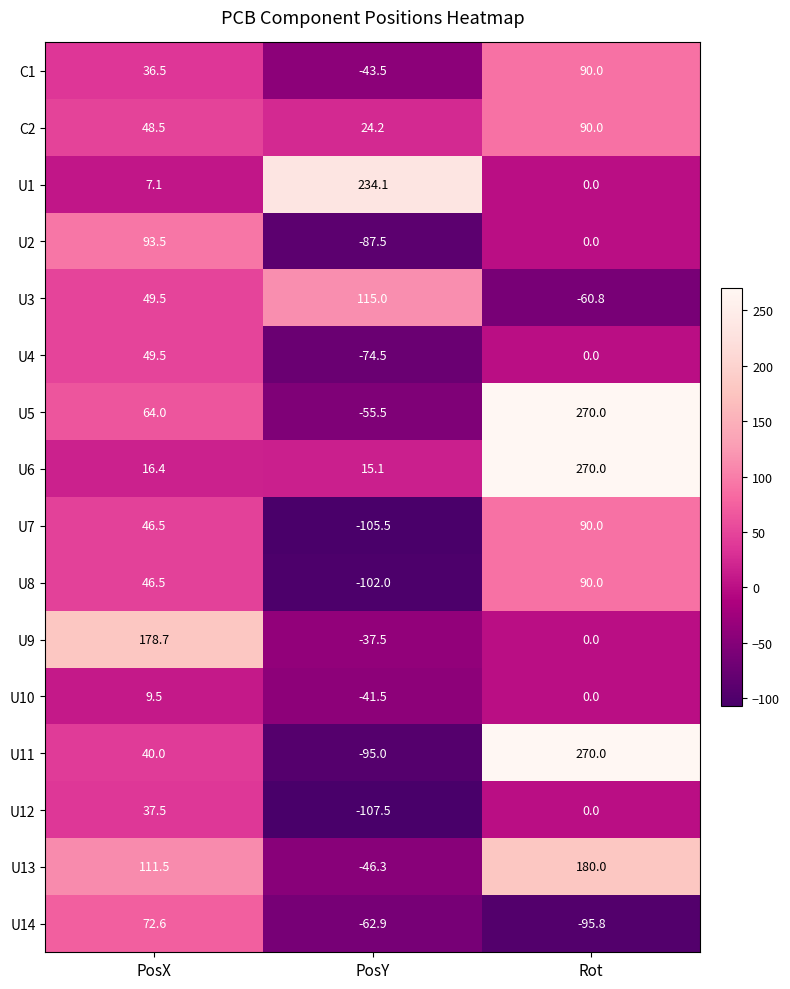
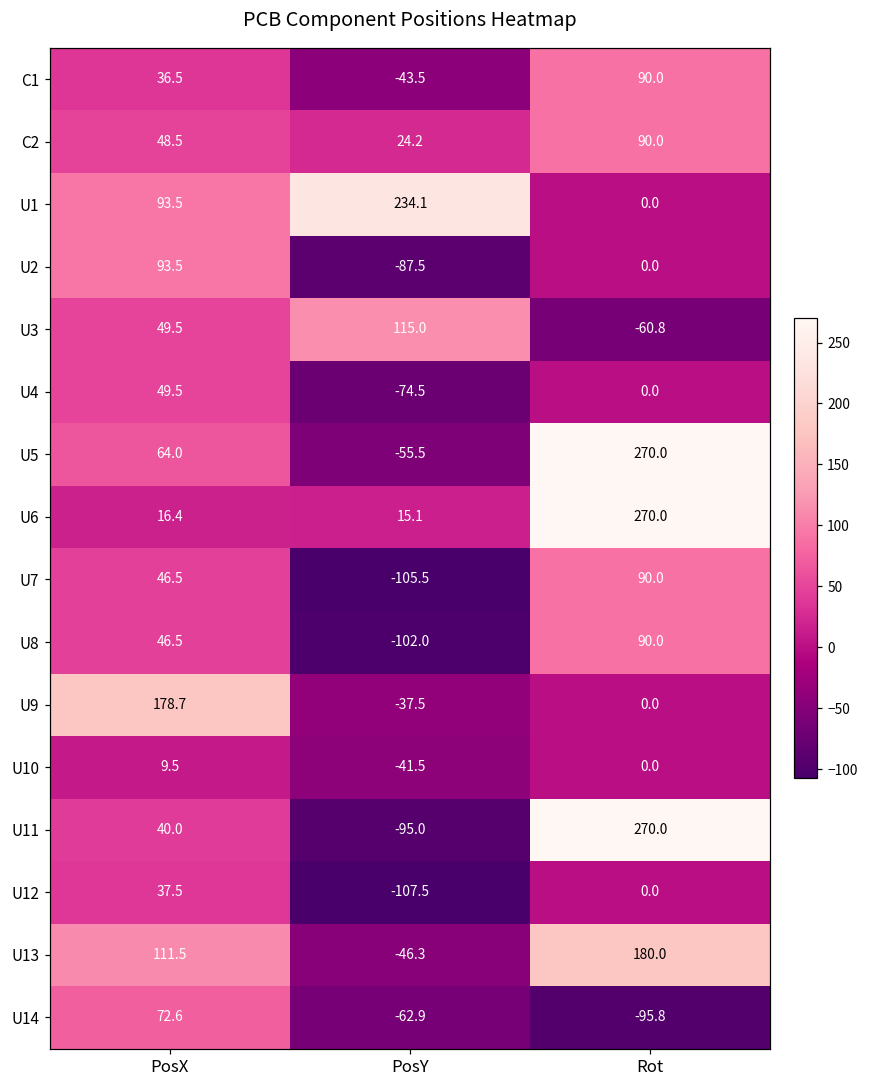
  {
    "C1": {
      "PosX": 36.5,
      "PosY": -43.5,
      "Rot": 90.0
    },
    "C2": {
      "PosX": 48.5,
      "PosY": 24.2,
      "Rot": 90.0
    },
    "U1": {
-     "PosX": 7.1,
+     "PosX": 93.5,
      "PosY": 234.1,
      "Rot": 0.0
    },
    "U2": {
      "PosX": 93.5,
      "PosY": -87.5,
      "Rot": 0.0
    },
    "U3": {
      "PosX": 49.5,
      "PosY": 115.0,
      "Rot": -60.8
    },
    "U4": {
      "PosX": 49.5,
      "PosY": -74.5,
      "Rot": 0.0
    },
    "U5": {
      "PosX": 64.0,
      "PosY": -55.5,
      "Rot": 270.0
    },
    "U6": {
      "PosX": 16.4,
      "PosY": 15.1,
      "Rot": 270.0
    },
    "U7": {
      "PosX": 46.5,
      "PosY": -105.5,
      "Rot": 90.0
    },
    "U8": {
      "PosX": 46.5,
      "PosY": -102.0,
      "Rot": 90.0
    },
    "U9": {
      "PosX": 178.7,
      "PosY": -37.5,
      "Rot": 0.0
    },
    "U10": {
      "PosX": 9.5,
      "PosY": -41.5,
      "Rot": 0.0
    },
    "U11": {
      "PosX": 40.0,
      "PosY": -95.0,
      "Rot": 270.0
    },
    "U12": {
      "PosX": 37.5,
      "PosY": -107.5,
      "Rot": 0.0
    },
    "U13": {
      "PosX": 111.5,
      "PosY": -46.3,
      "Rot": 180.0
    },
    "U14": {
      "PosX": 72.6,
      "PosY": -62.9,
      "Rot": -95.8
    }
  }
